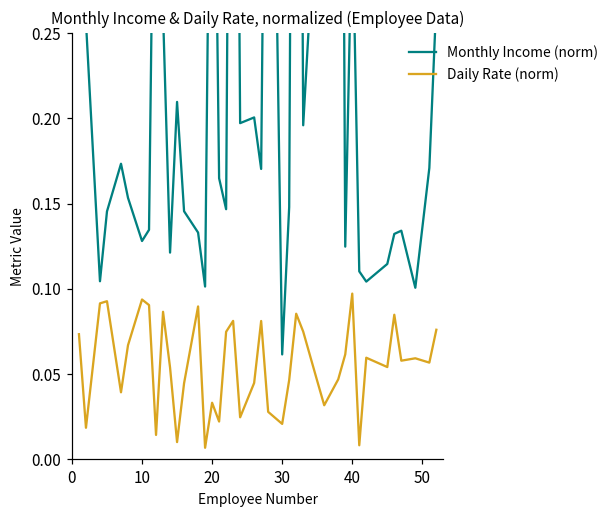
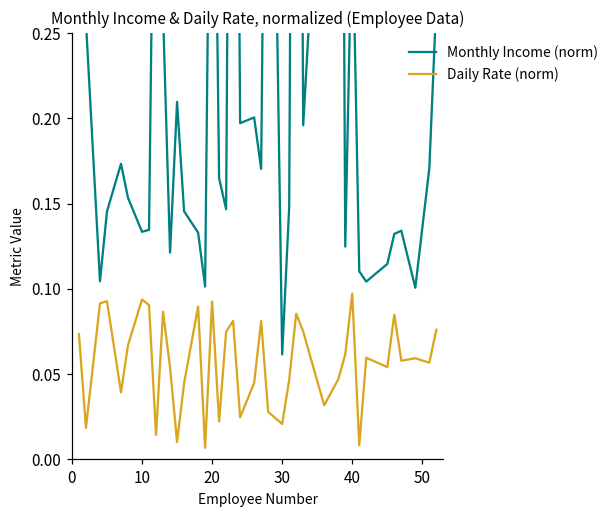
  {
    "Monthly Income (norm)": {
-     "10": 0.128,
+     "10": 0.134,
      "30": 0.062
    },
    "Daily Rate (norm)": {
      "10": 0.094,
-     "20": 0.033,
+     "20": 0.093,
      "30": 0.021,
      "40": 0.097
    }
  }
